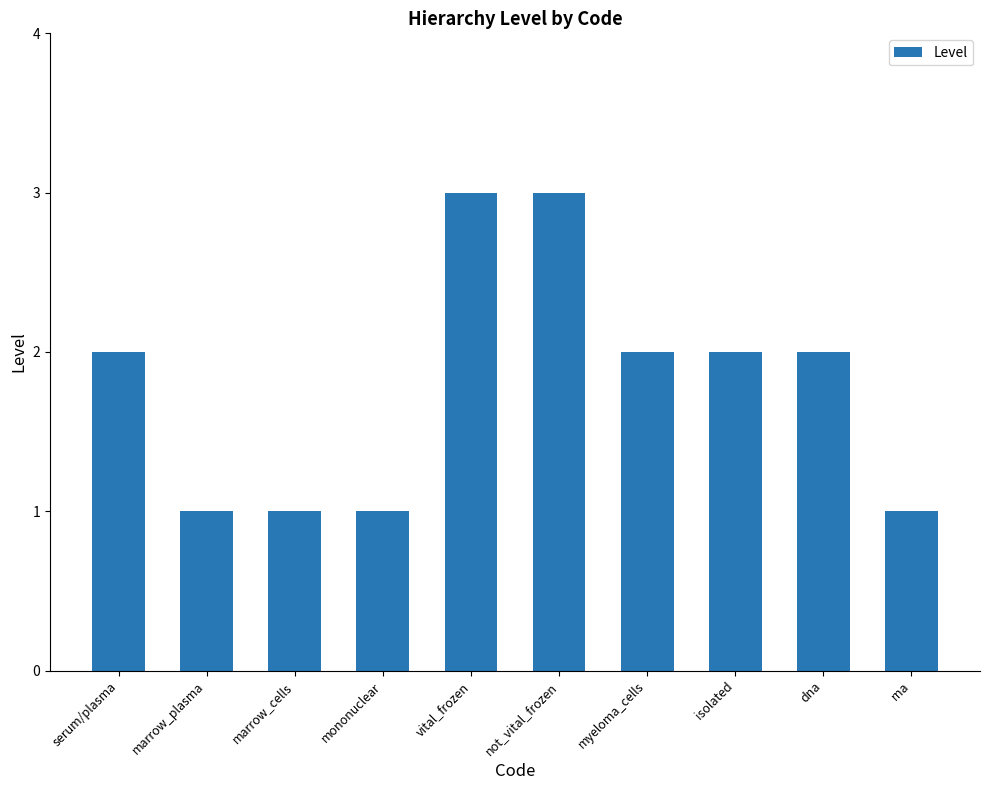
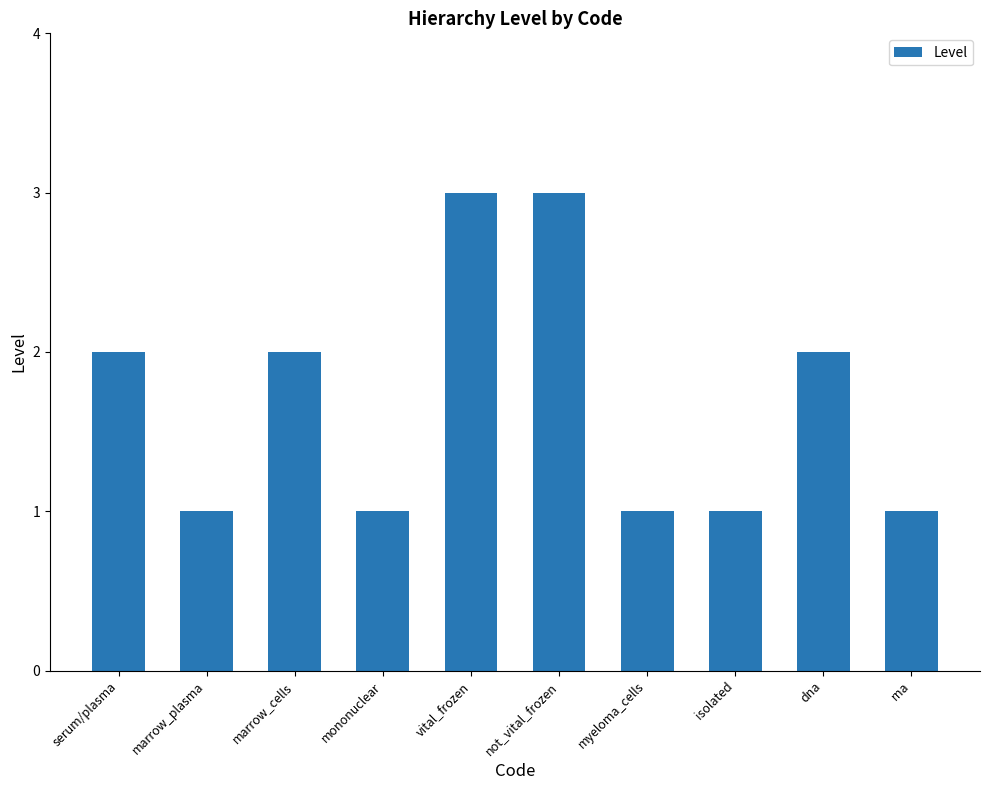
  {
    "serum/plasma": 2,
    "marrow_plasma": 1,
-   "marrow_cells": 1,
+   "marrow_cells": 2,
    "mononuclear": 1,
    "vital_frozen": 3,
    "not_vital_frozen": 3,
-   "myeloma_cells": 2,
-   "isolated": 2,
+   "myeloma_cells": 1,
+   "isolated": 1,
    "dna": 2,
    "rna": 1
  }
